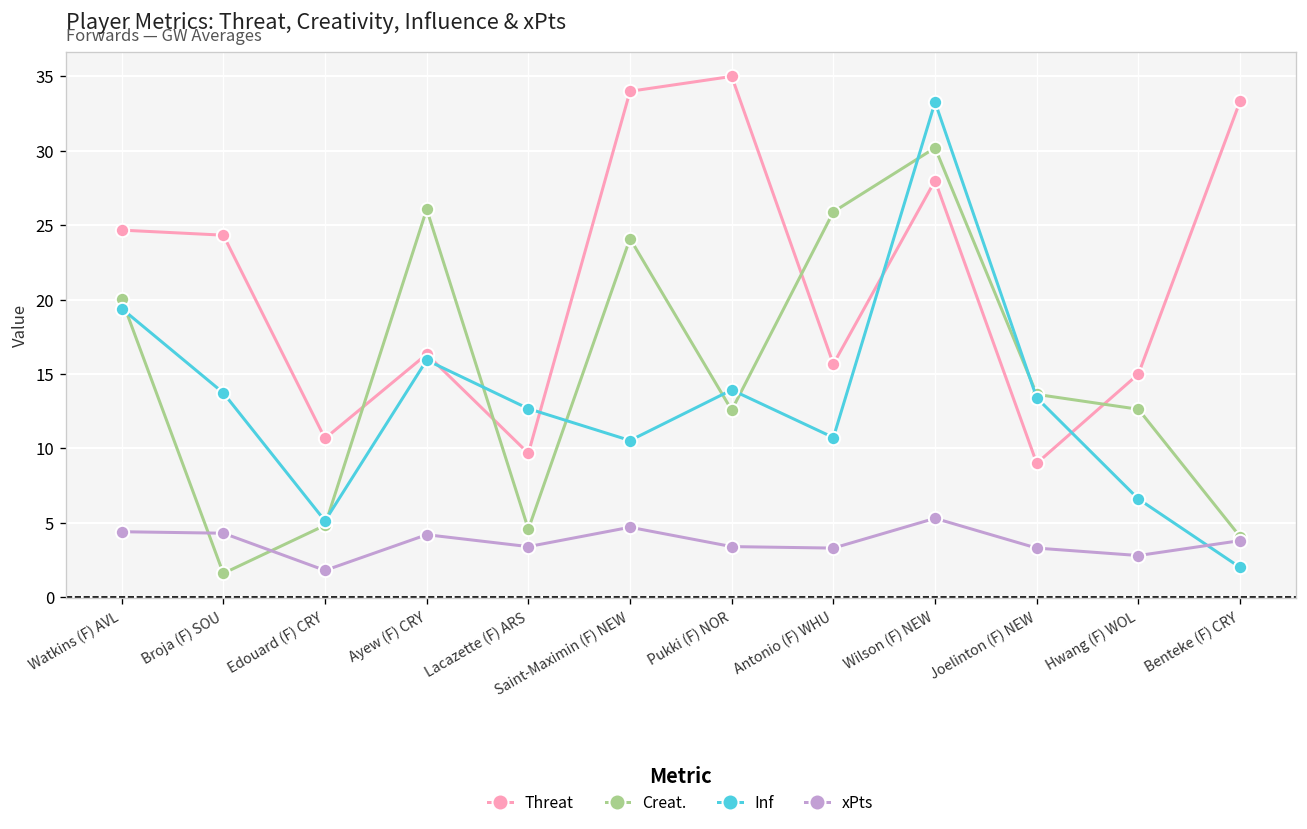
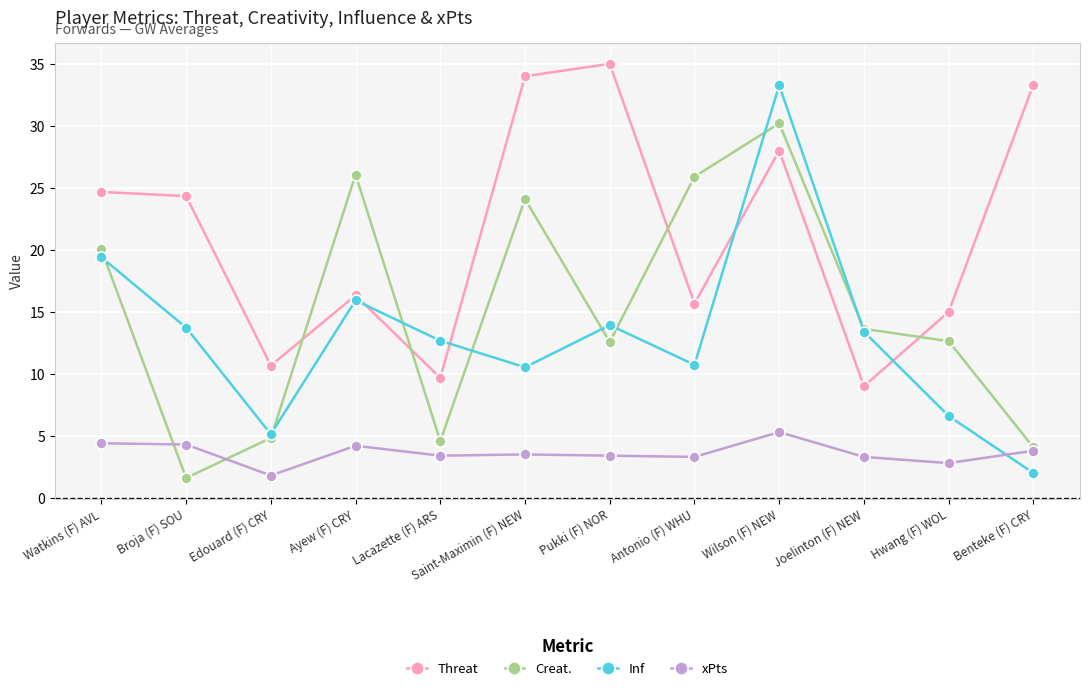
  {
    "Threat": {
      "Watkins (F) AVL": 24.7,
      "Broja (F) SOU": 24.3,
      "Edouard (F) CRY": 10.7,
      "Ayew (F) CRY": 16.3,
      "Lacazette (F) ARS": 9.7,
      "Saint-Maximin (F) NEW": 34.0,
      "Pukki (F) NOR": 35.0,
      "Antonio (F) WHU": 15.7,
      "Wilson (F) NEW": 28.0,
      "Joelinton (F) NEW": 9.0,
      "Hwang (F) WOL": 15.0,
      "Benteke (F) CRY": 33.3
    },
    "Creat.": {
      "Watkins (F) AVL": 20.0,
      "Broja (F) SOU": 1.6,
      "Edouard (F) CRY": 4.8,
      "Ayew (F) CRY": 26.1,
      "Lacazette (F) ARS": 4.6,
      "Saint-Maximin (F) NEW": 24.1,
      "Pukki (F) NOR": 12.6,
      "Antonio (F) WHU": 25.9,
      "Wilson (F) NEW": 30.2,
      "Joelinton (F) NEW": 13.6,
      "Hwang (F) WOL": 12.6,
      "Benteke (F) CRY": 4.1
    },
    "Inf": {
      "Watkins (F) AVL": 19.4,
      "Broja (F) SOU": 13.7,
      "Edouard (F) CRY": 5.1,
      "Ayew (F) CRY": 15.9,
      "Lacazette (F) ARS": 12.7,
      "Saint-Maximin (F) NEW": 10.5,
      "Pukki (F) NOR": 13.9,
      "Antonio (F) WHU": 10.7,
      "Wilson (F) NEW": 33.3,
      "Joelinton (F) NEW": 13.4,
      "Hwang (F) WOL": 6.6,
      "Benteke (F) CRY": 2.0
    },
    "xPts": {
      "Watkins (F) AVL": 4.4,
      "Broja (F) SOU": 4.3,
      "Edouard (F) CRY": 1.8,
      "Ayew (F) CRY": 4.2,
      "Lacazette (F) ARS": 3.4,
-     "Saint-Maximin (F) NEW": 4.7,
+     "Saint-Maximin (F) NEW": 3.5,
      "Pukki (F) NOR": 3.4,
      "Antonio (F) WHU": 3.3,
      "Wilson (F) NEW": 5.3,
      "Joelinton (F) NEW": 3.3,
      "Hwang (F) WOL": 2.8,
      "Benteke (F) CRY": 3.8
    }
  }
